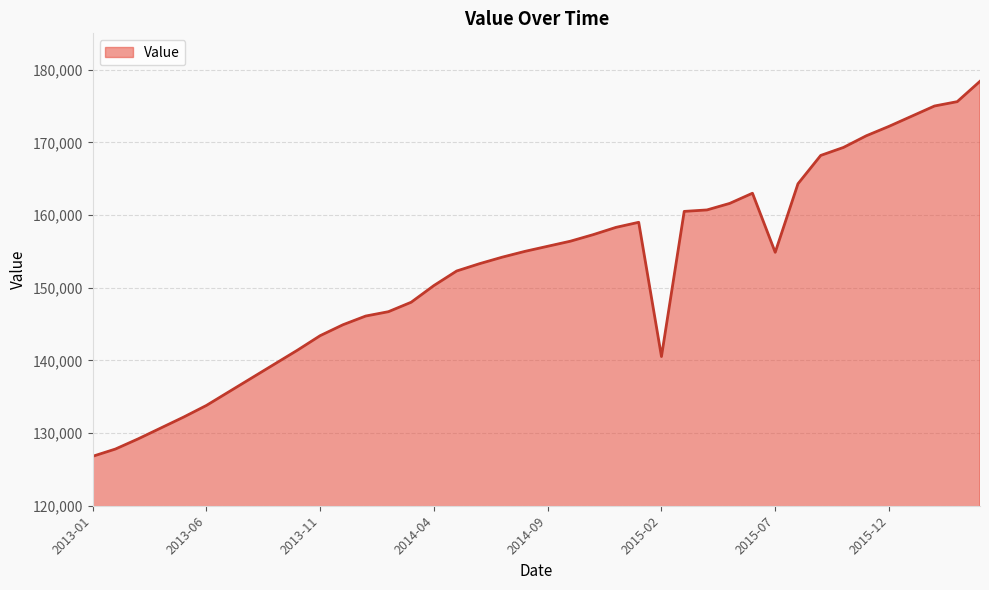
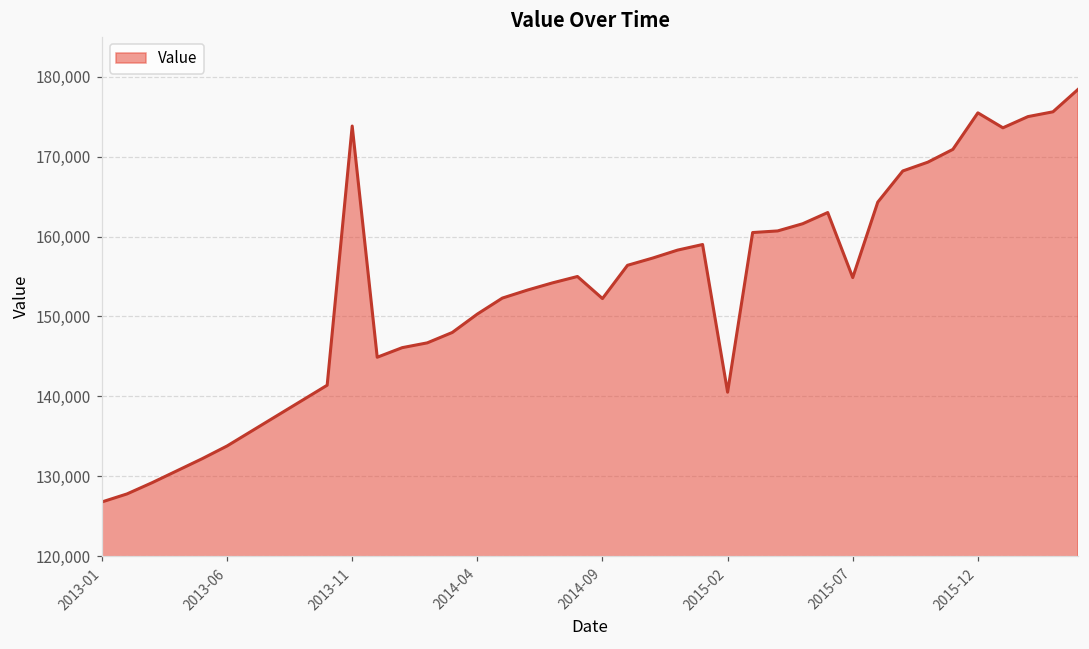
  {
    "2013-01": "127,000",
    "2013-06": "134,000",
-   "2013-11": "143,000",
+   "2013-11": "174,000",
    "2014-04": "150,000",
-   "2014-09": "156,000",
+   "2014-09": "152,000",
    "2015-02": "141,000",
    "2015-07": "155,000",
-   "2015-12": "172,000"
+   "2015-12": "175,000"
  }
